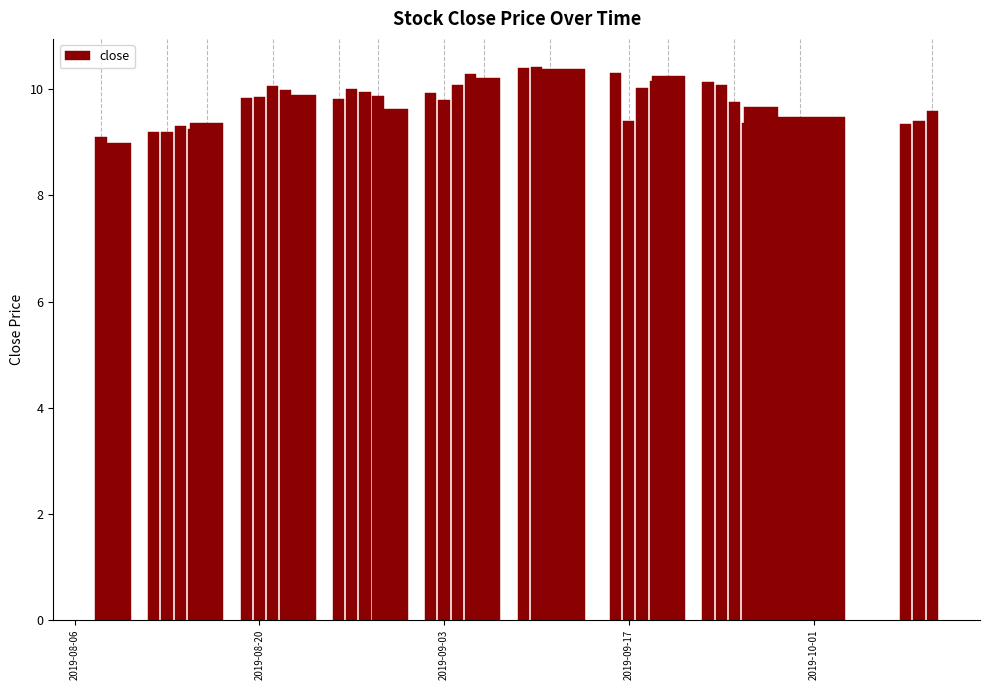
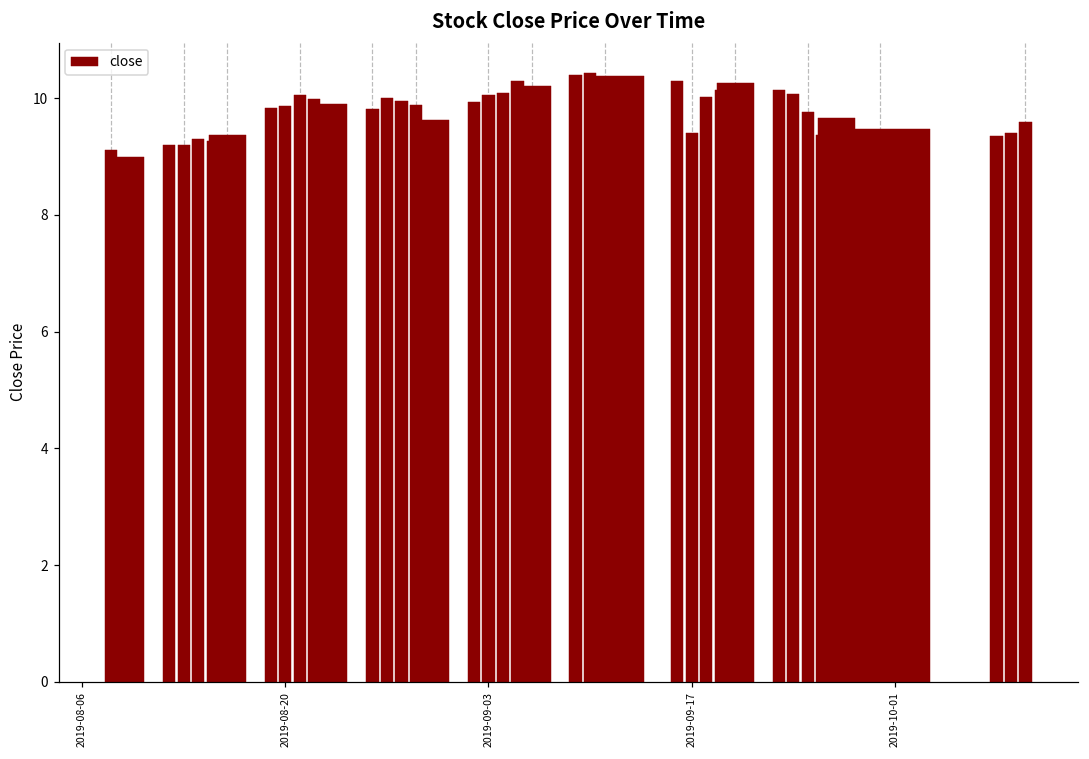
  {
    "2019-08-20": 9.9,
-   "2019-09-03": 9.8,
+   "2019-09-03": 10.1,
    "2019-09-17": 9.4
  }
